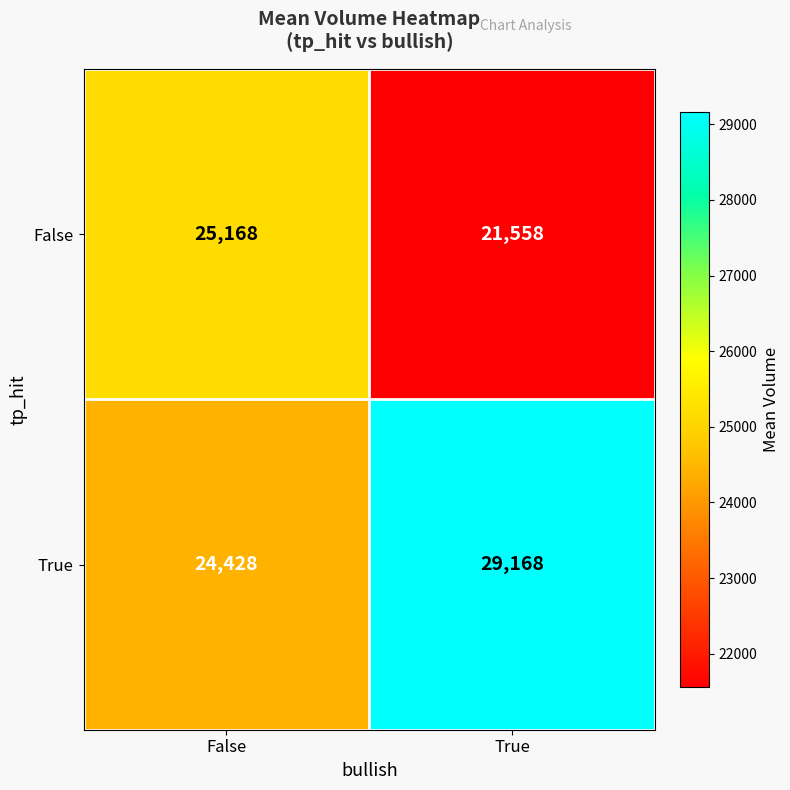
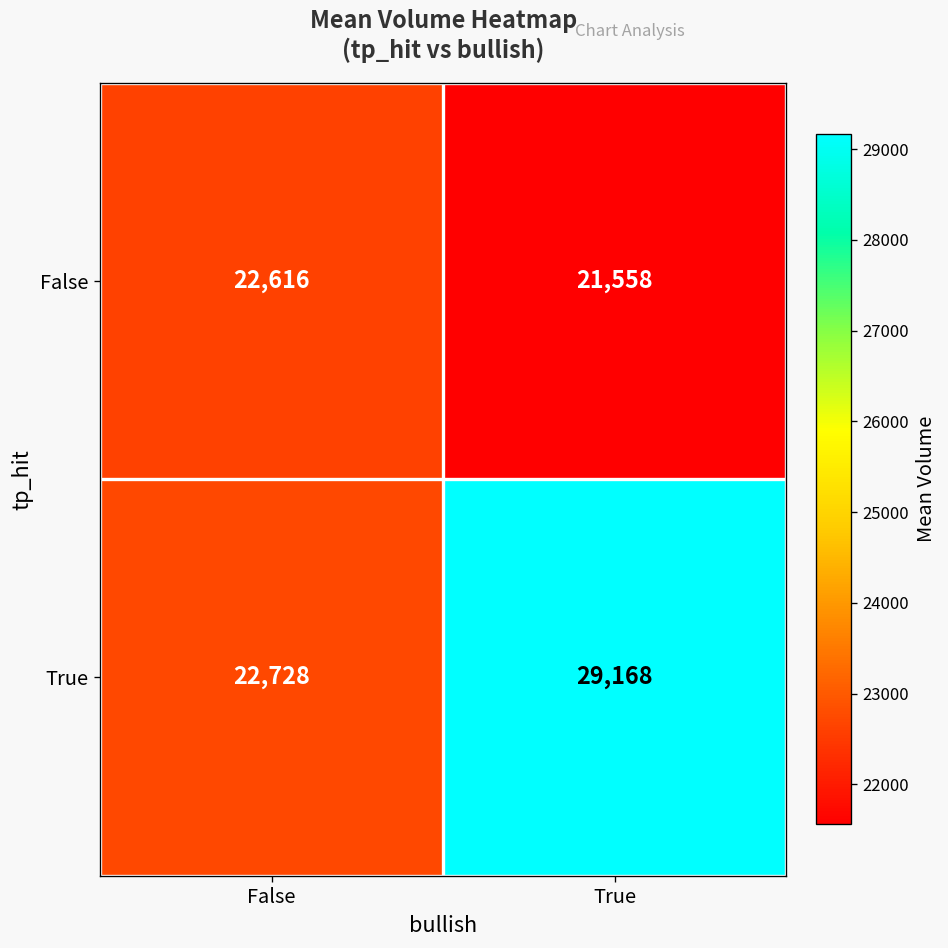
  {
    "False": {
-     "False": "25,168",
+     "False": "22,616",
      "True": "21,558"
    },
    "True": {
-     "False": "24,428",
+     "False": "22,728",
      "True": "29,168"
    }
  }
